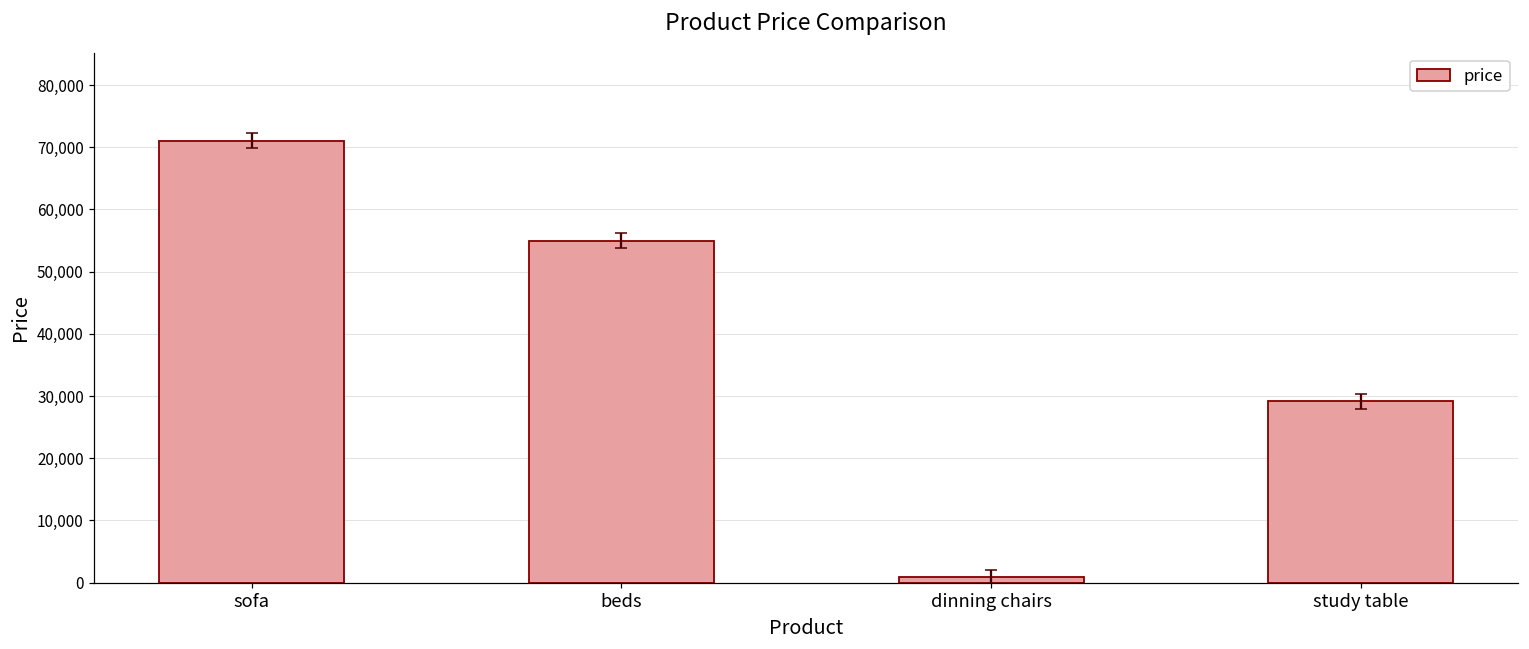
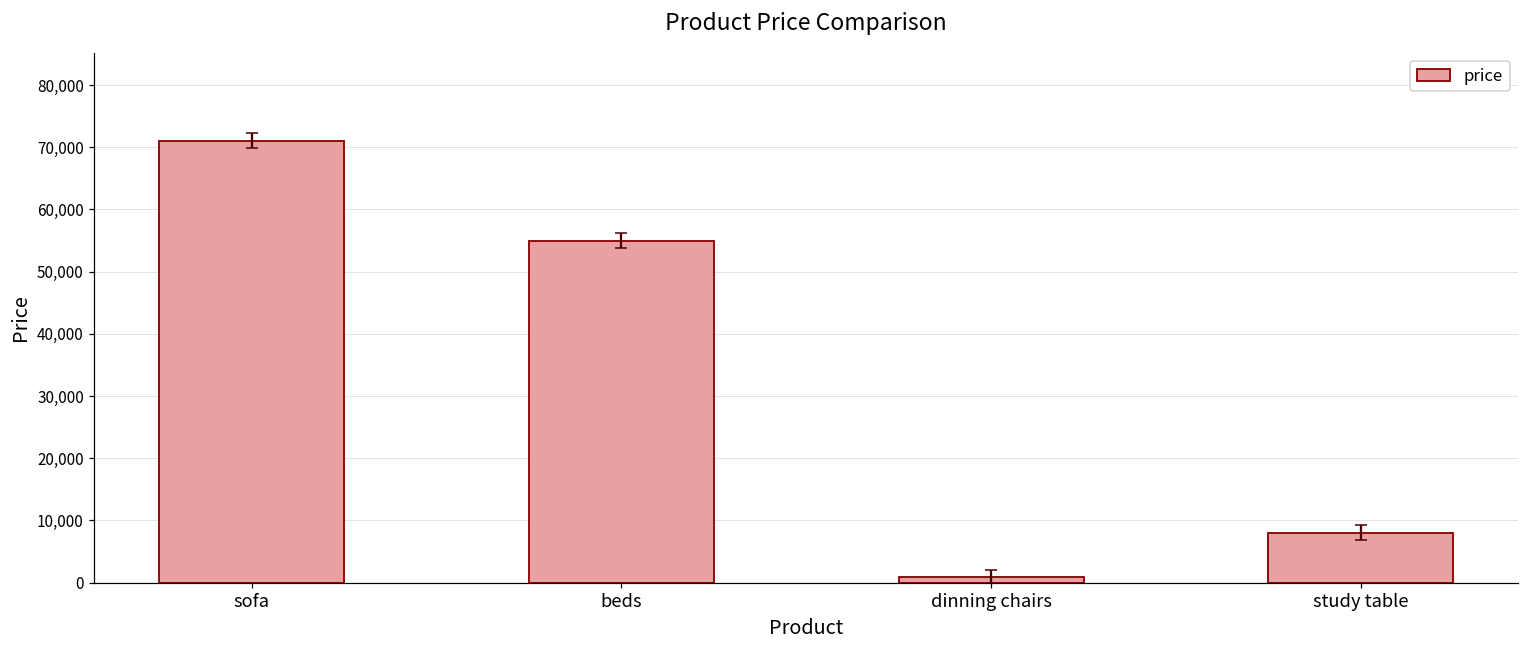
  {
    "price": {
      "sofa": "71,000",
      "beds": "55,000",
      "dinning chairs": "1,000",
-     "study table": "29,000"
+     "study table": "8,000"
    }
  }
